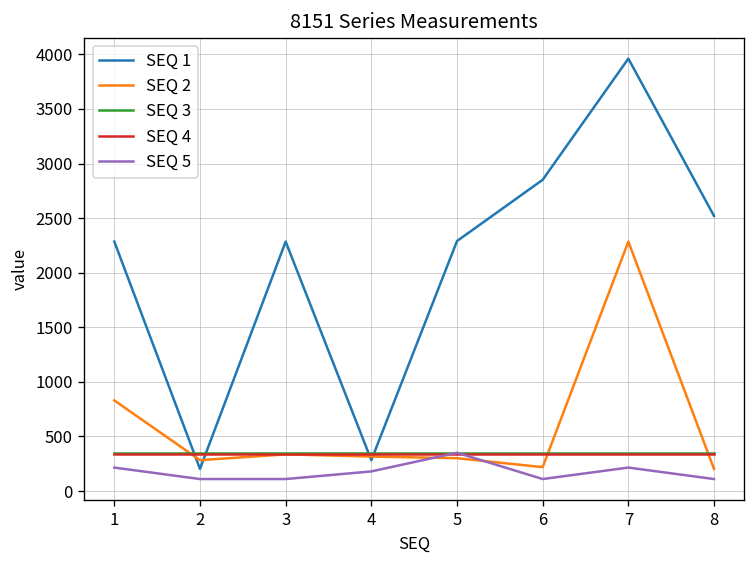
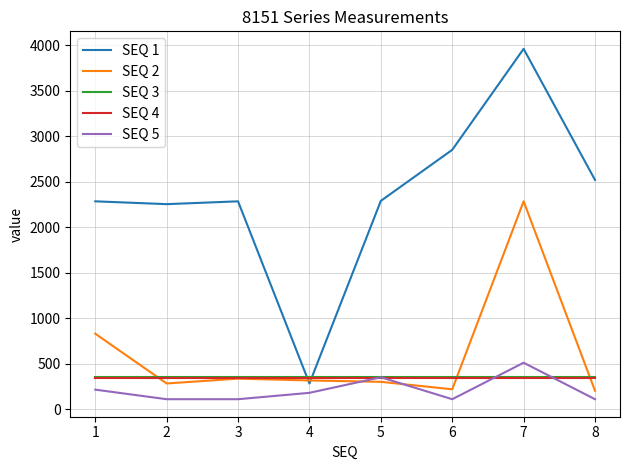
  {
    "SEQ 1": {
      "1": 2300,
-     "2": 200,
+     "2": 2300,
      "3": 2300,
      "4": 300,
      "5": 2300,
      "6": 2900,
      "7": 4000,
      "8": 2500
    },
    "SEQ 2": {
      "1": 800,
      "2": 300,
      "5": 300,
      "6": 200,
      "7": 2300,
      "8": 200
    },
    "SEQ 5": {
      "1": 200,
      "2": 100,
      "3": 100,
      "4": 200,
      "6": 100,
-     "7": 200,
+     "7": 500,
      "8": 100
    }
  }
